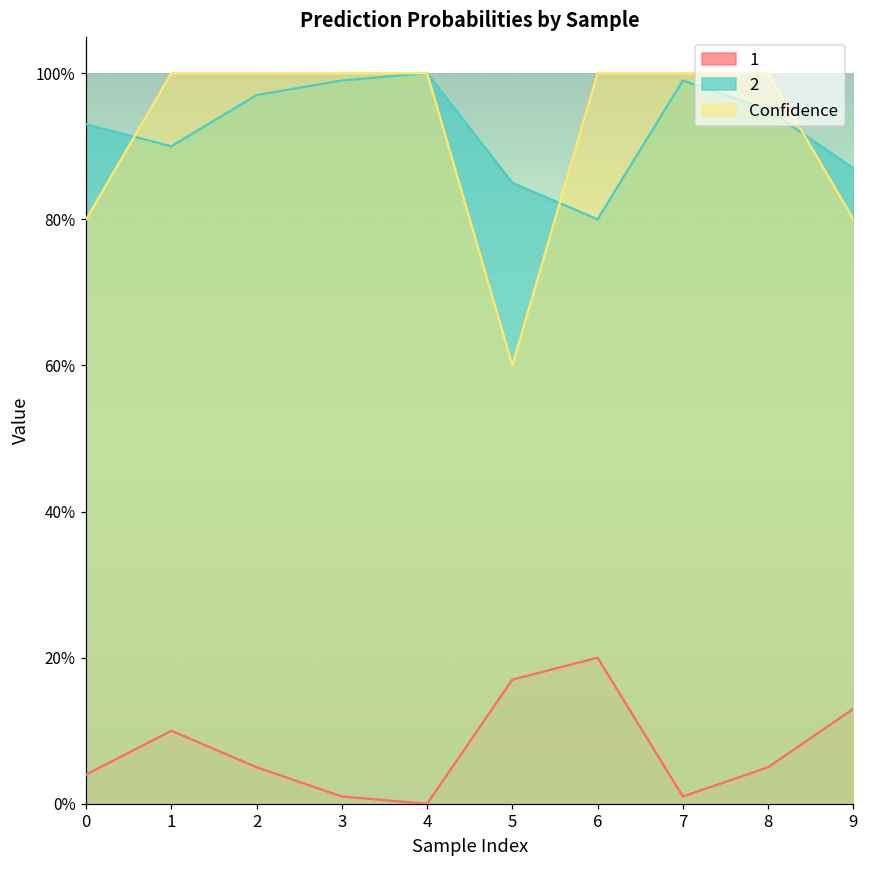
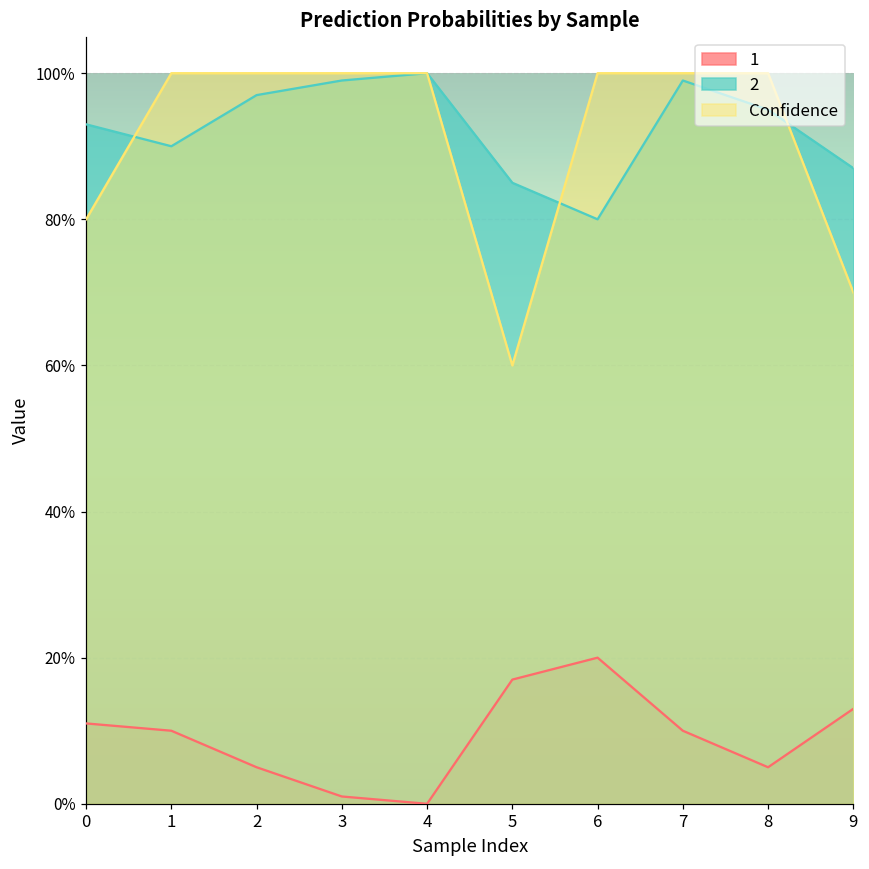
  {
    "1": {
-     "0": "4%",
+     "0": "11%",
      "1": "10%",
      "2": "5%",
      "3": "1%",
      "4": "0%",
      "5": "17%",
      "6": "20%",
-     "7": "1%",
+     "7": "10%",
      "8": "5%",
      "9": "13%"
    },
    "2": {
      "0": "93%",
      "1": "90%",
      "2": "97%",
      "3": "99%",
      "5": "85%",
      "6": "80%",
      "7": "99%",
      "9": "87%"
    },
    "Confidence": {
      "0": "80%",
      "1": "100%",
      "2": "100%",
      "3": "100%",
      "5": "60%",
      "6": "100%",
      "7": "100%",
-     "9": "80%"
+     "9": "70%"
    }
  }
